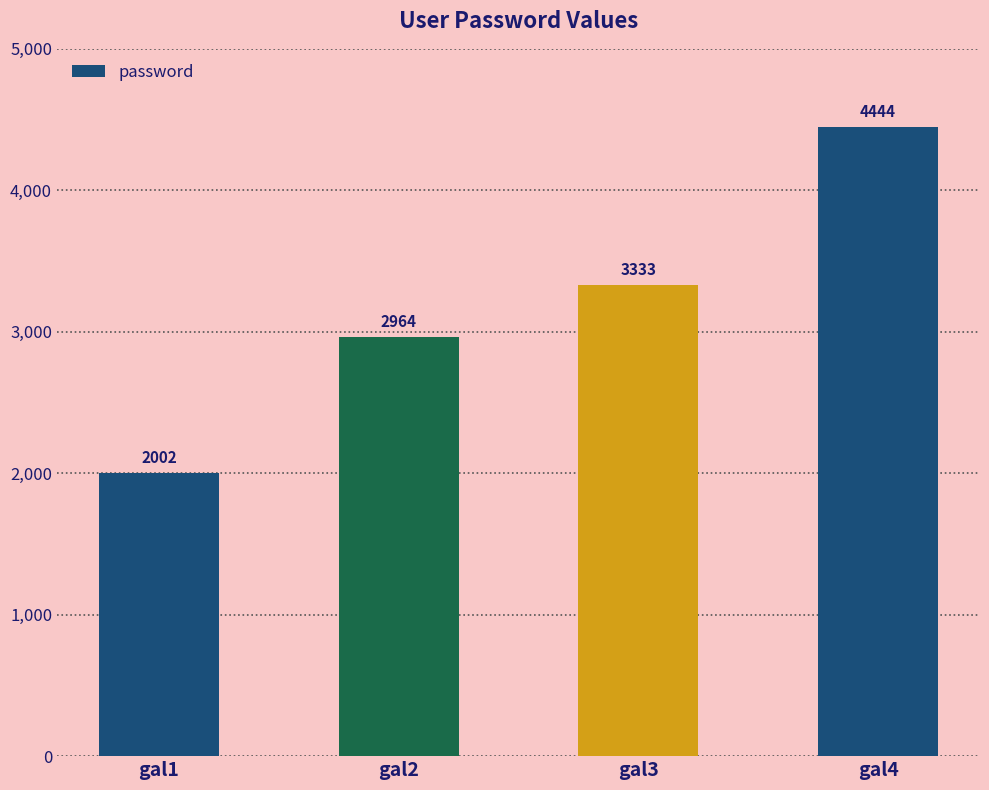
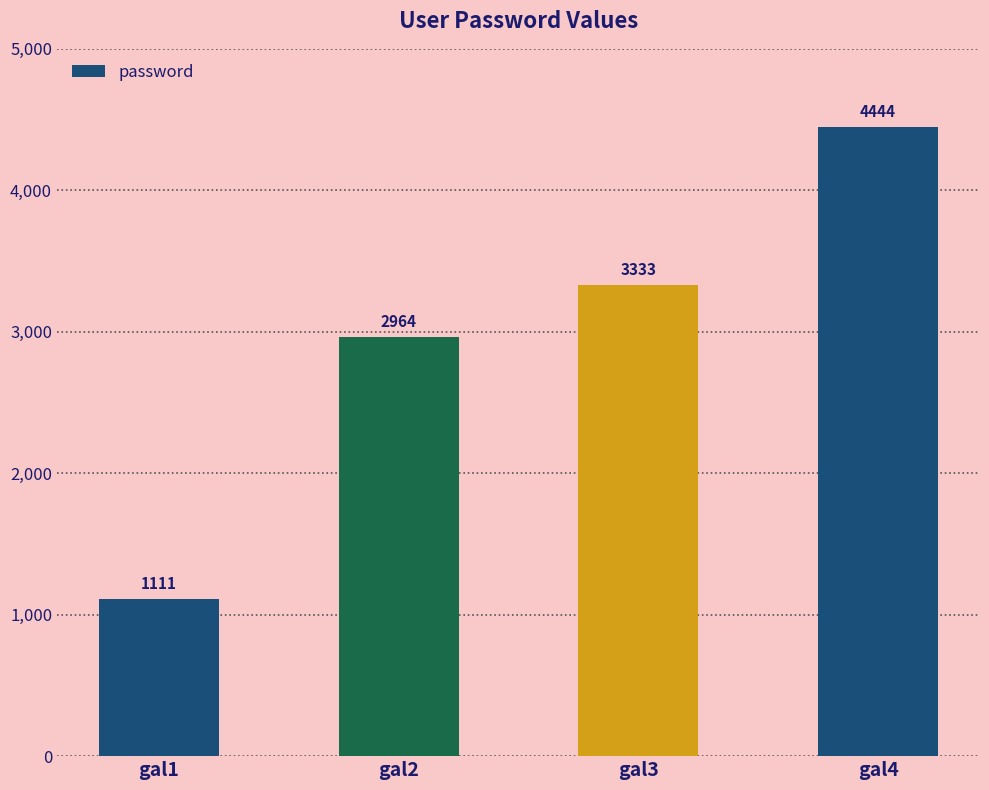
  {
-   "gal1": 2002,
+   "gal1": 1111,
    "gal2": 2964,
    "gal3": 3333,
    "gal4": 4444
  }
